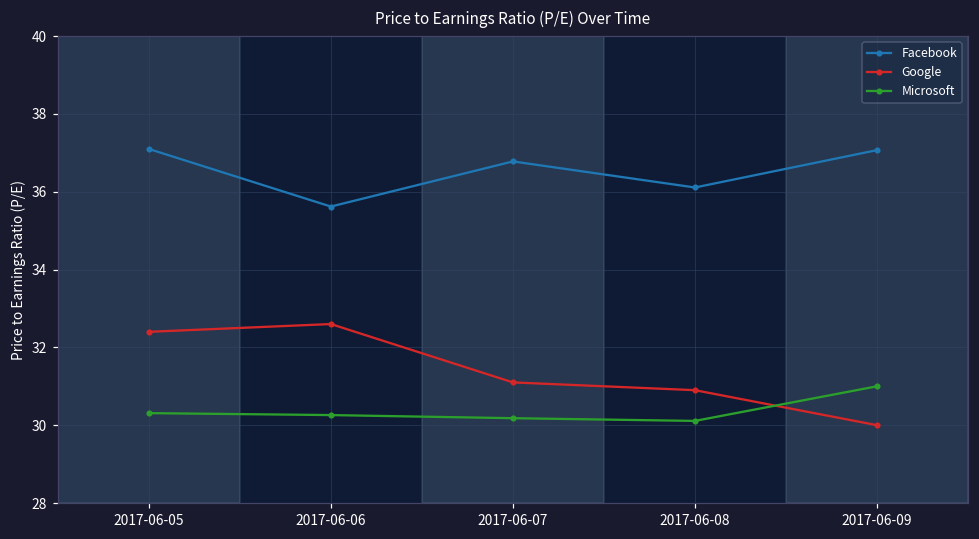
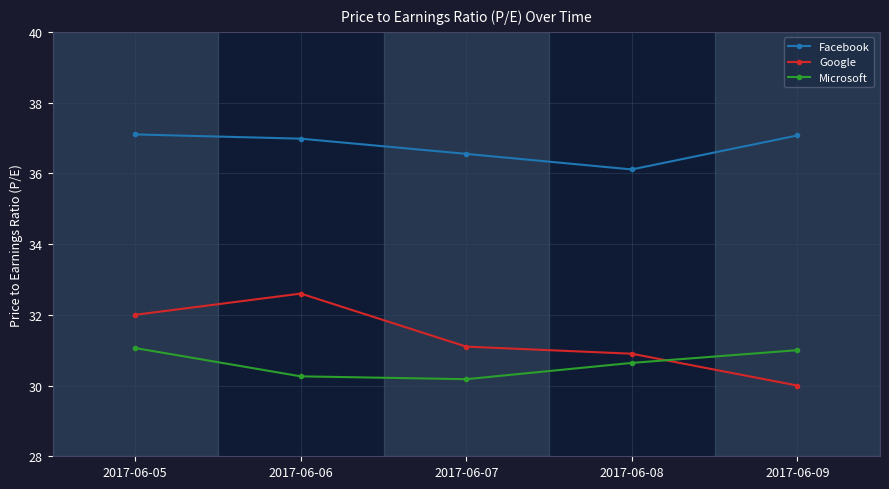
  {
    "Facebook": {
      "2017-06-05": 37.1,
-     "2017-06-06": 35.6,
-     "2017-06-07": 36.8,
+     "2017-06-06": 37.0,
+     "2017-06-07": 36.6,
      "2017-06-08": 36.1,
      "2017-06-09": 37.1
    },
    "Google": {
-     "2017-06-05": 32.4,
+     "2017-06-05": 32.0,
      "2017-06-06": 32.6,
      "2017-06-07": 31.1,
      "2017-06-08": 30.9,
      "2017-06-09": 30.0
    },
    "Microsoft": {
-     "2017-06-05": 30.3,
+     "2017-06-05": 31.1,
      "2017-06-06": 30.3,
      "2017-06-07": 30.2,
-     "2017-06-08": 30.1,
+     "2017-06-08": 30.6,
      "2017-06-09": 31.0
    }
  }
